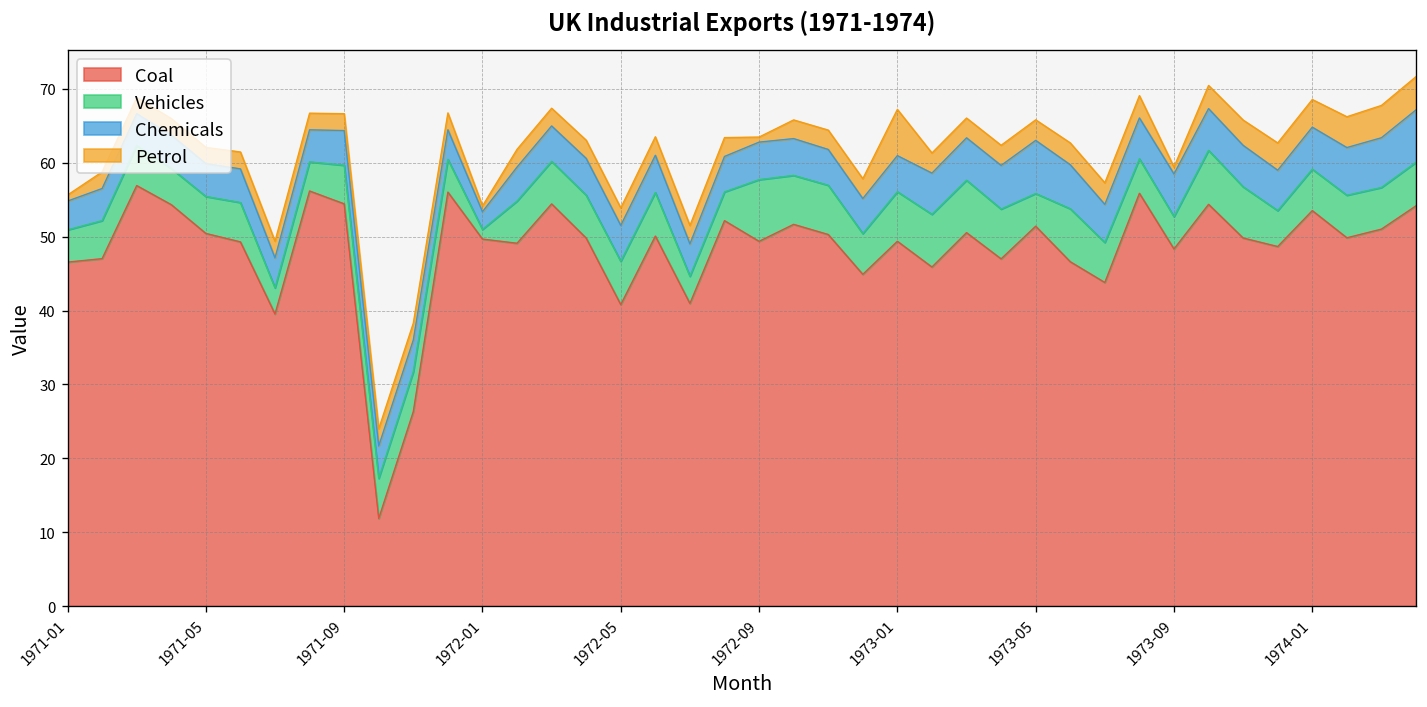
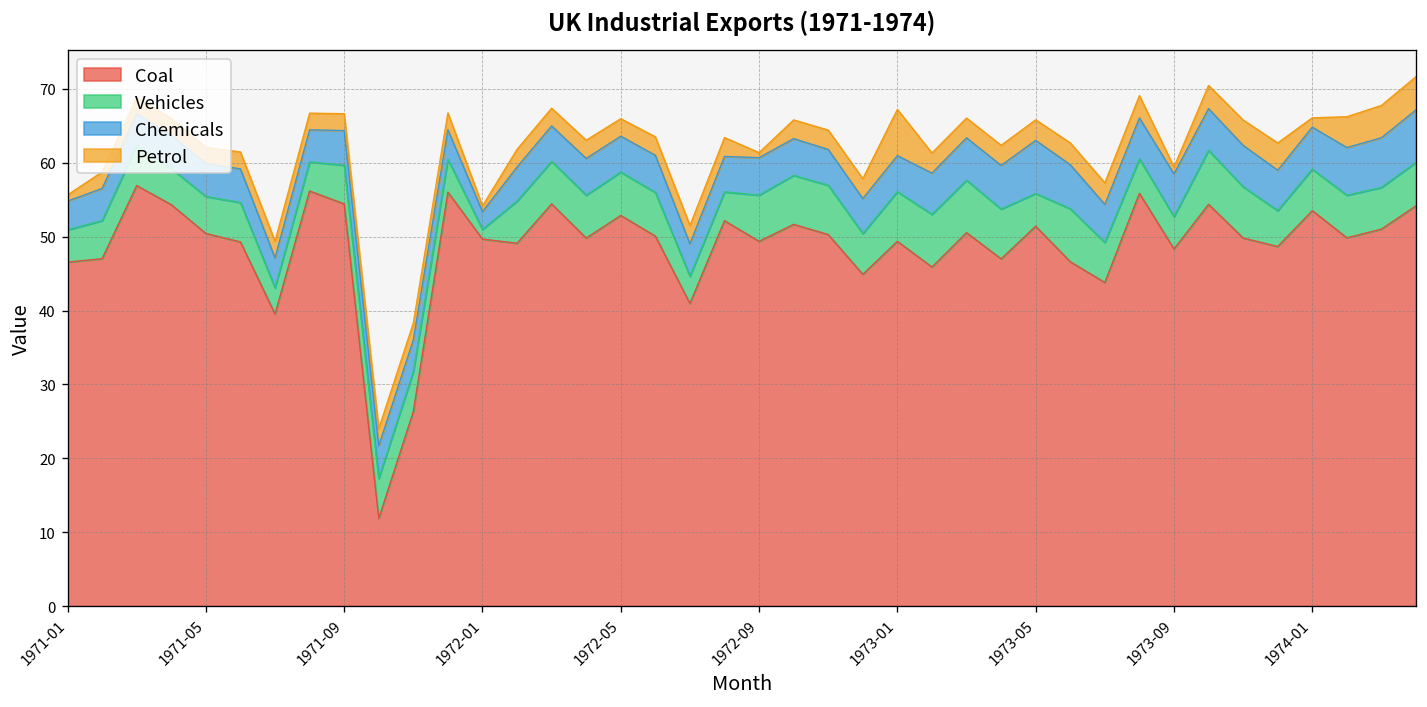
  {
    "Coal": {
      "1971-01": 47,
      "1971-05": 50,
      "1971-09": 54,
      "1972-01": 50,
-     "1972-05": 41,
+     "1972-05": 53,
      "1972-09": 49,
      "1973-01": 49,
      "1973-05": 51,
      "1973-09": 48,
      "1974-01": 54
    },
    "Vehicles": {
      "1971-01": 4,
      "1971-05": 5,
      "1971-09": 5,
      "1972-01": 1,
      "1972-05": 6,
-     "1972-09": 8,
+     "1972-09": 6,
      "1973-01": 7,
      "1973-05": 4,
      "1973-09": 4,
      "1974-01": 6
    },
    "Chemicals": {
      "1971-01": 4,
      "1971-09": 5,
      "1972-01": 2,
      "1972-05": 5,
      "1972-09": 5,
      "1973-01": 5,
      "1973-05": 7,
      "1973-09": 6,
      "1974-01": 6
    },
    "Petrol": {
      "1971-01": 1,
      "1971-09": 2,
      "1972-01": 1,
      "1972-05": 2,
      "1972-09": 1,
      "1973-01": 6,
      "1973-05": 3,
      "1973-09": 1,
-     "1974-01": 4
+     "1974-01": 1
    }
  }
